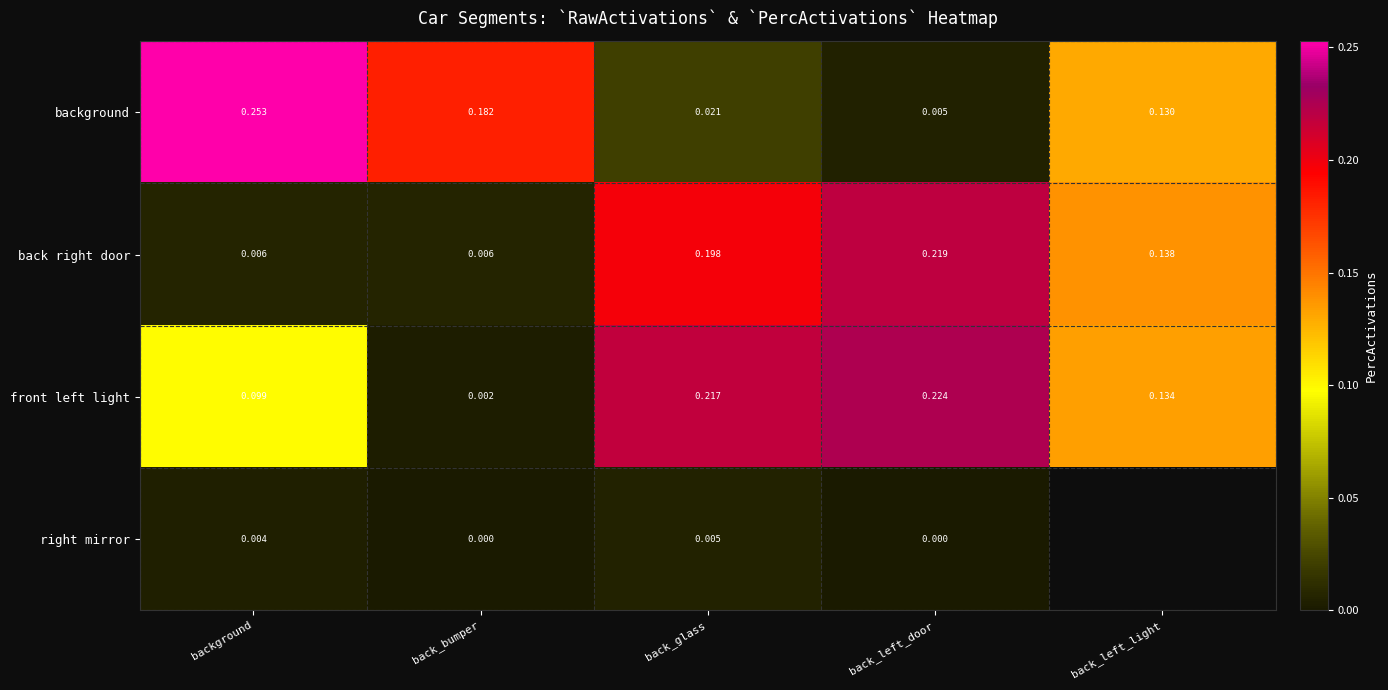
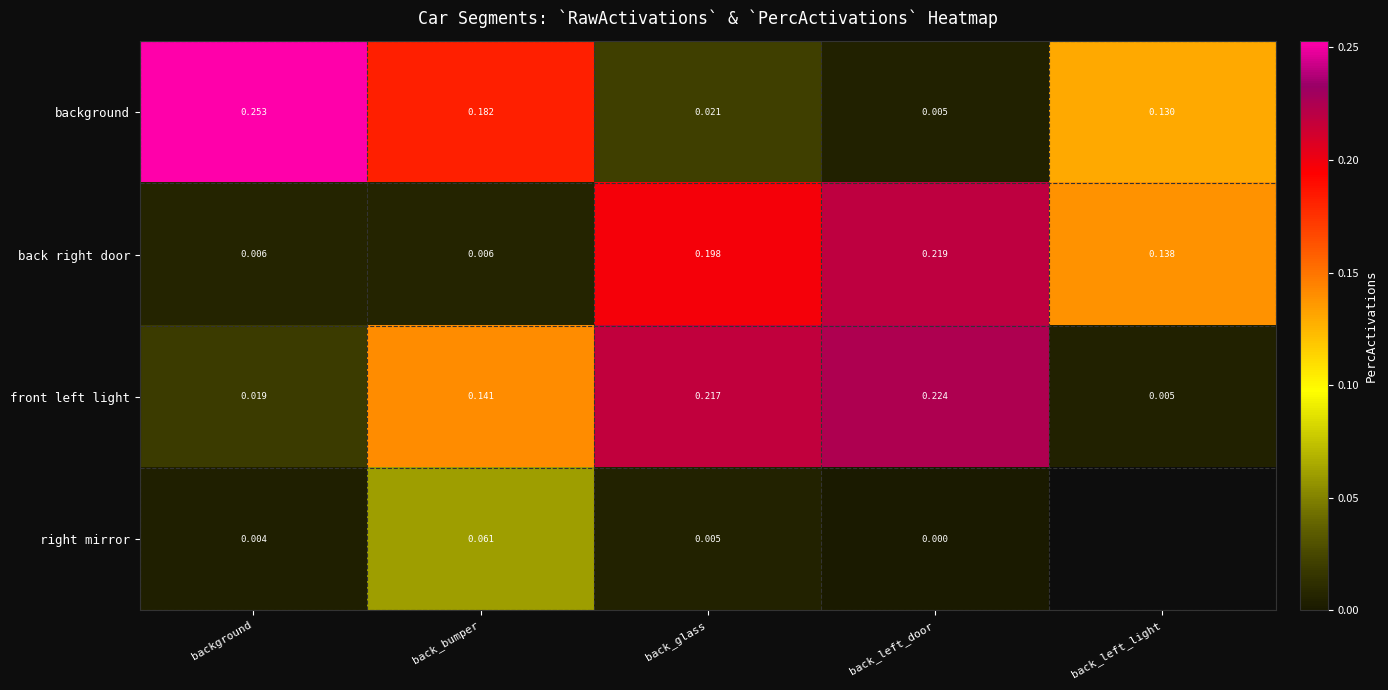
  {
    "background": {
      "background": 0.253,
      "back_bumper": 0.182,
      "back_glass": 0.021,
      "back_left_door": 0.005,
      "back_left_light": 0.130
    },
    "back right door": {
      "background": 0.006,
      "back_bumper": 0.006,
      "back_glass": 0.198,
      "back_left_door": 0.219,
      "back_left_light": 0.138
    },
    "front left light": {
-     "background": 0.099,
-     "back_bumper": 0.002,
+     "background": 0.019,
+     "back_bumper": 0.141,
      "back_glass": 0.217,
      "back_left_door": 0.224,
-     "back_left_light": 0.134
+     "back_left_light": 0.005
    },
    "right mirror": {
      "background": 0.004,
-     "back_bumper": 0.000,
+     "back_bumper": 0.061,
      "back_glass": 0.005,
      "back_left_door": 0.000
    }
  }
